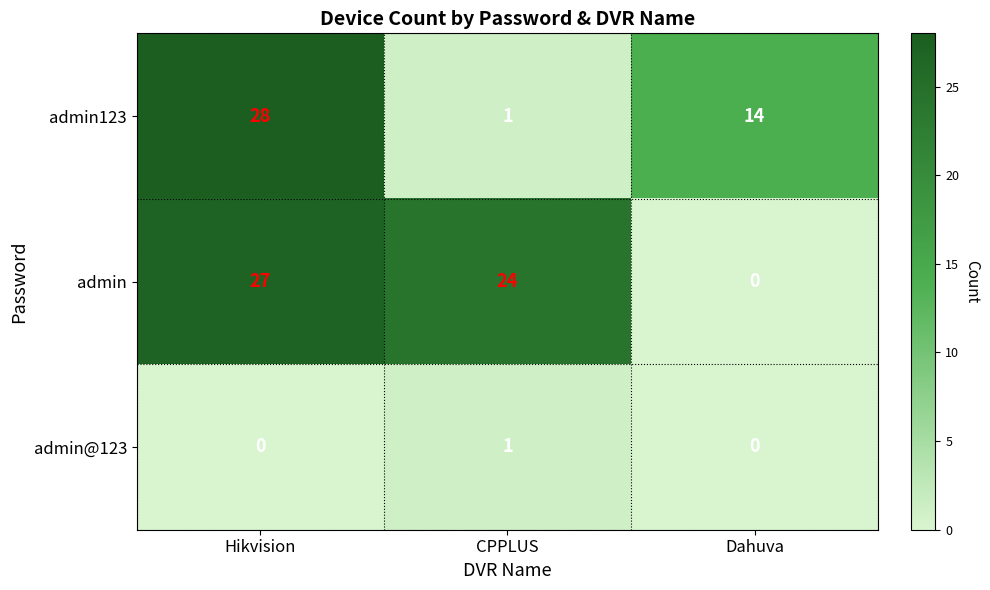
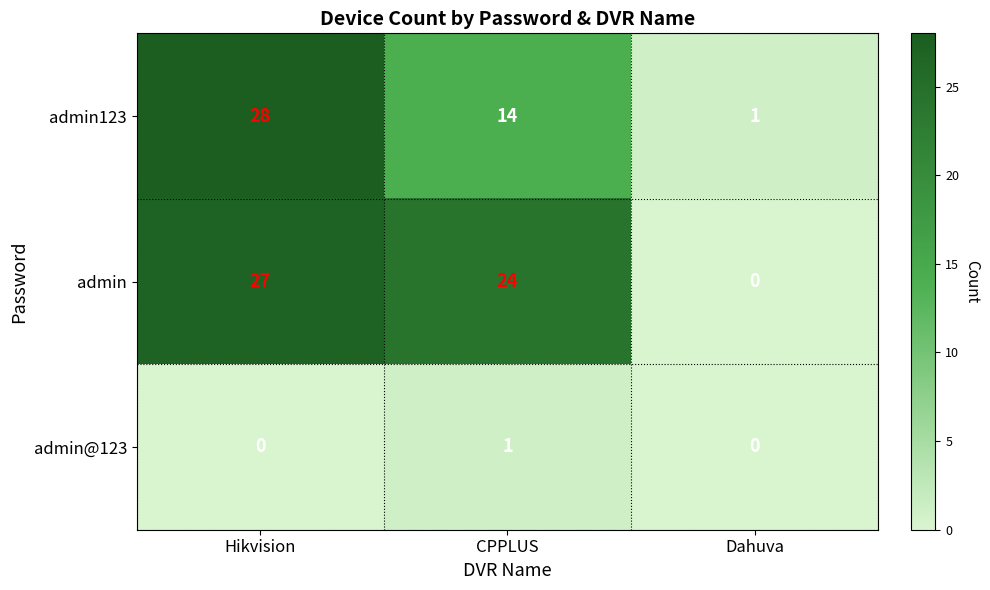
  {
    "admin123": {
      "Hikvision": 28,
-     "CPPLUS": 1,
-     "Dahuva": 14
+     "CPPLUS": 14,
+     "Dahuva": 1
    },
    "admin": {
      "Hikvision": 27,
      "CPPLUS": 24
    },
    "admin@123": {
      "CPPLUS": 1
    }
  }
